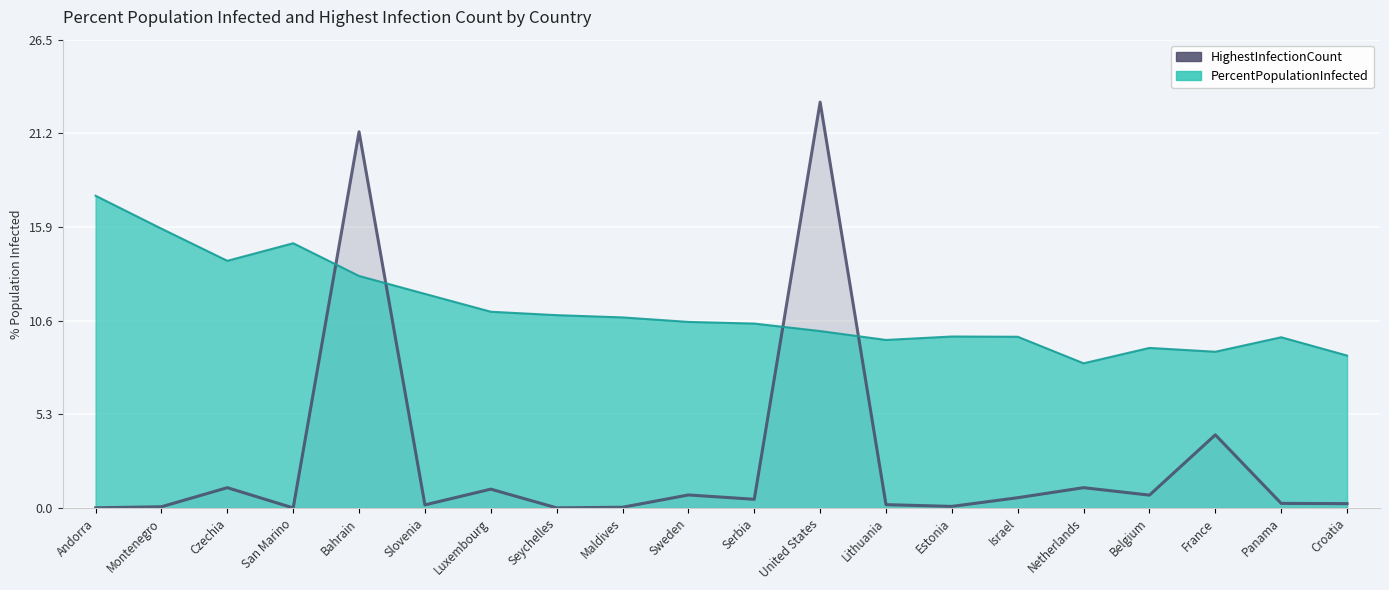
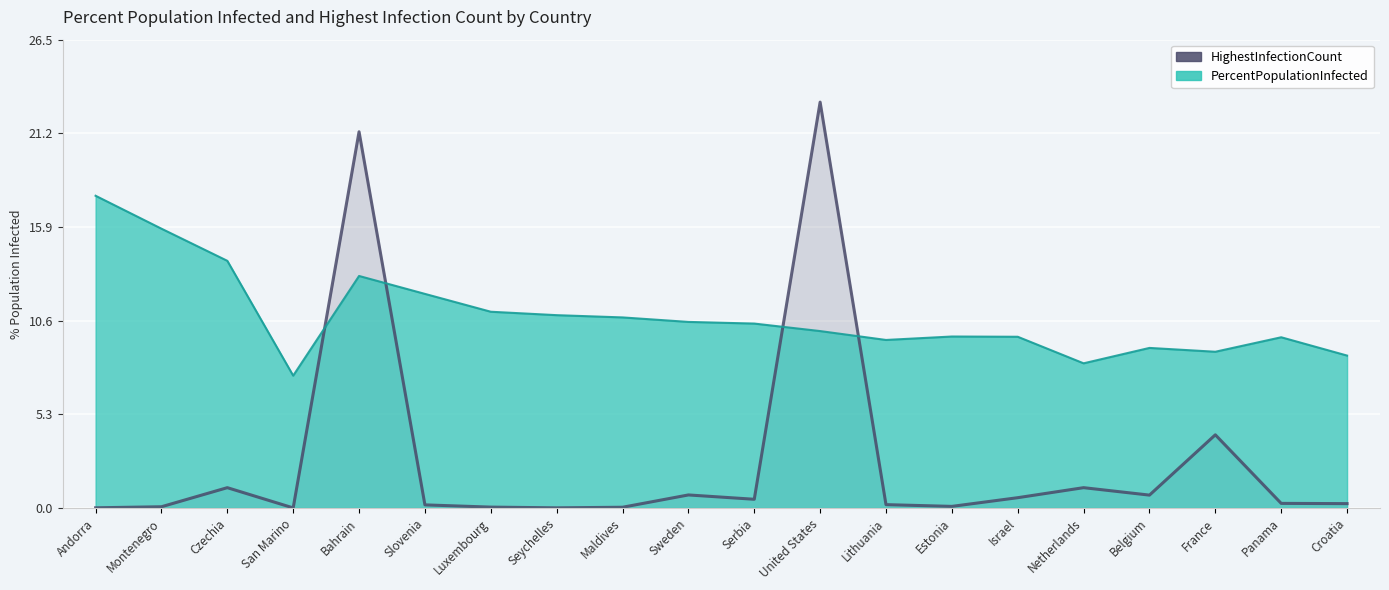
  {
    "HighestInfectionCount": {
      "Andorra": 0.0,
      "Montenegro": 0.1,
      "Czechia": 1.1,
      "San Marino": 0.0,
      "Bahrain": 21.3,
      "Slovenia": 0.2,
-     "Luxembourg": 1.1,
+     "Luxembourg": 0.0,
      "Seychelles": 0.0,
      "Maldives": 0.0,
      "Sweden": 0.7,
      "Serbia": 0.5,
      "United States": 23.0,
      "Lithuania": 0.2,
      "Estonia": 0.1,
      "Israel": 0.6,
      "Netherlands": 1.1,
      "Belgium": 0.7,
      "France": 4.1,
      "Panama": 0.3,
      "Croatia": 0.2
    },
    "PercentPopulationInfected": {
      "Andorra": 17.7,
      "Montenegro": 15.8,
      "Czechia": 14.0,
-     "San Marino": 15.0,
+     "San Marino": 7.5,
      "Bahrain": 13.1,
      "Slovenia": 12.1,
      "Luxembourg": 11.1,
      "Seychelles": 10.9,
      "Maldives": 10.8,
      "Sweden": 10.5,
      "Serbia": 10.4,
      "United States": 10.0,
      "Lithuania": 9.5,
      "Estonia": 9.7,
      "Israel": 9.7,
      "Netherlands": 8.2,
      "Belgium": 9.1,
      "France": 8.8,
      "Panama": 9.7,
      "Croatia": 8.6
    }
  }
